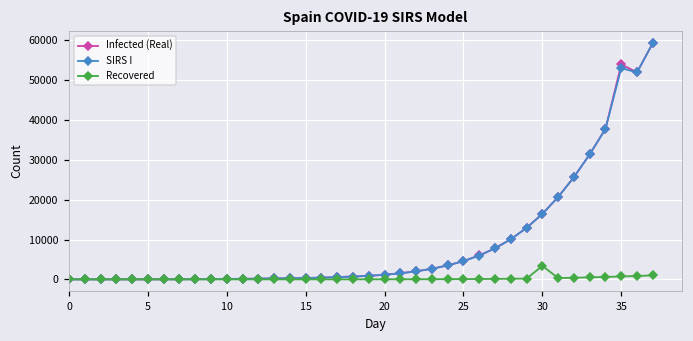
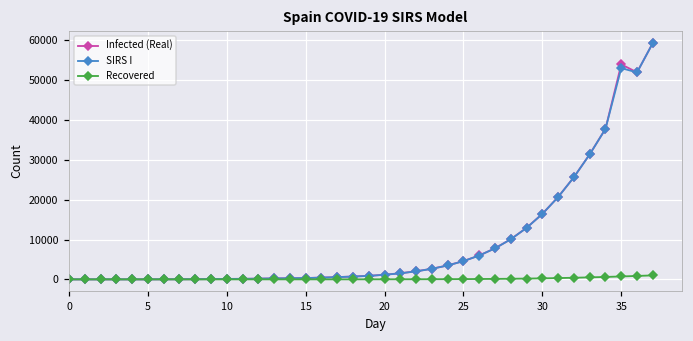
  {
    "Infected (Real)": {
      "35": 54000
    },
    "SIRS I": {
      "35": 53000
    },
    "Recovered": {
      "20": 0,
      "25": 0,
-     "30": 3000,
+     "30": 0,
      "35": 1000
    }
  }
